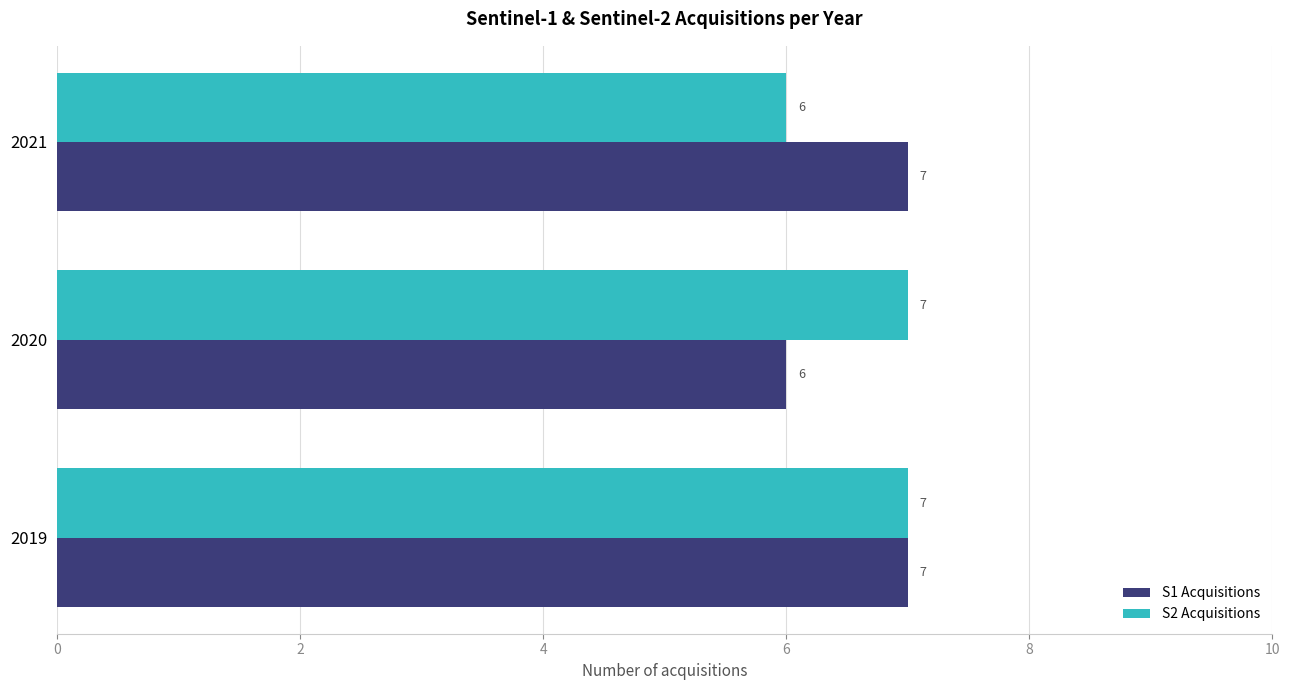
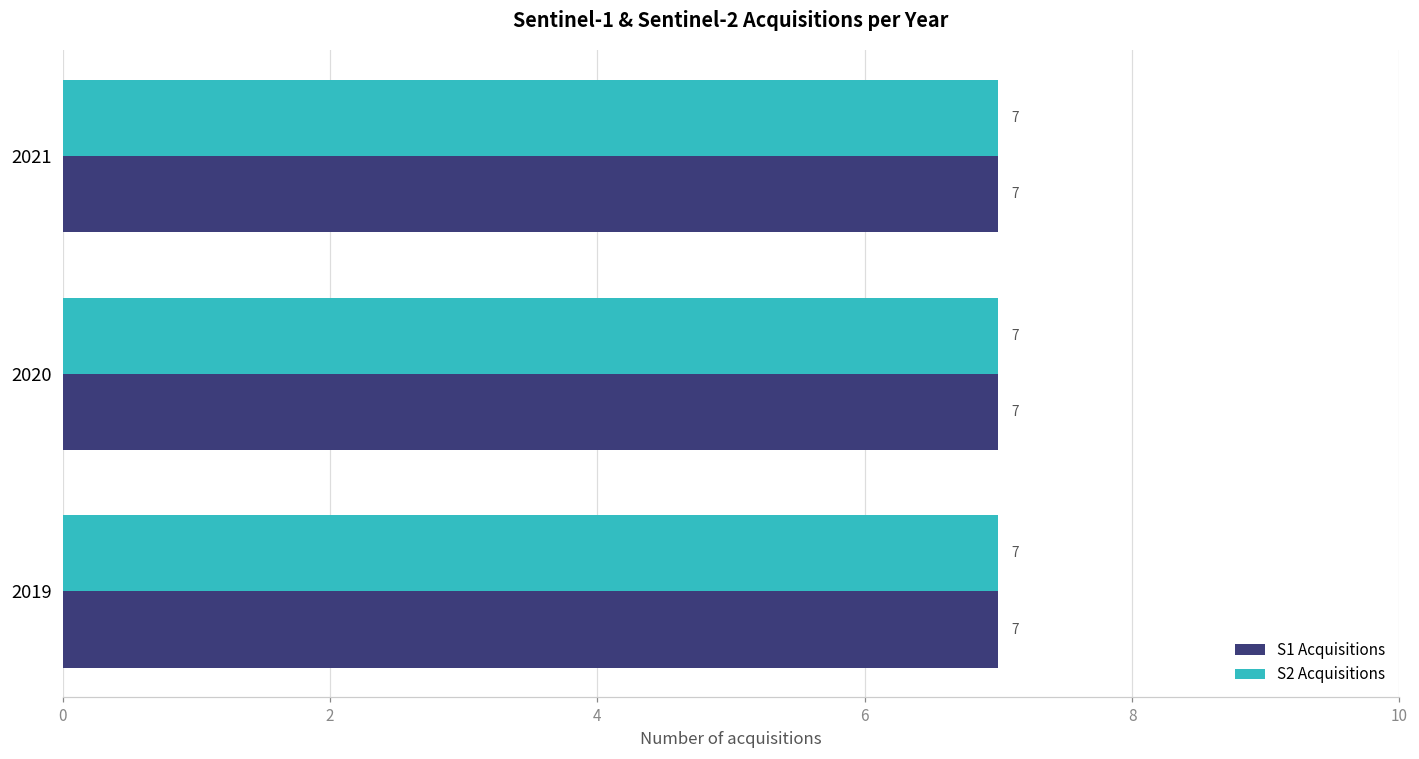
  {
    "S1 Acquisitions": {
      "2021": 7,
-     "2020": 6,
+     "2020": 7,
      "2019": 7
    },
    "S2 Acquisitions": {
-     "2021": 6,
+     "2021": 7,
      "2020": 7,
      "2019": 7
    }
  }
